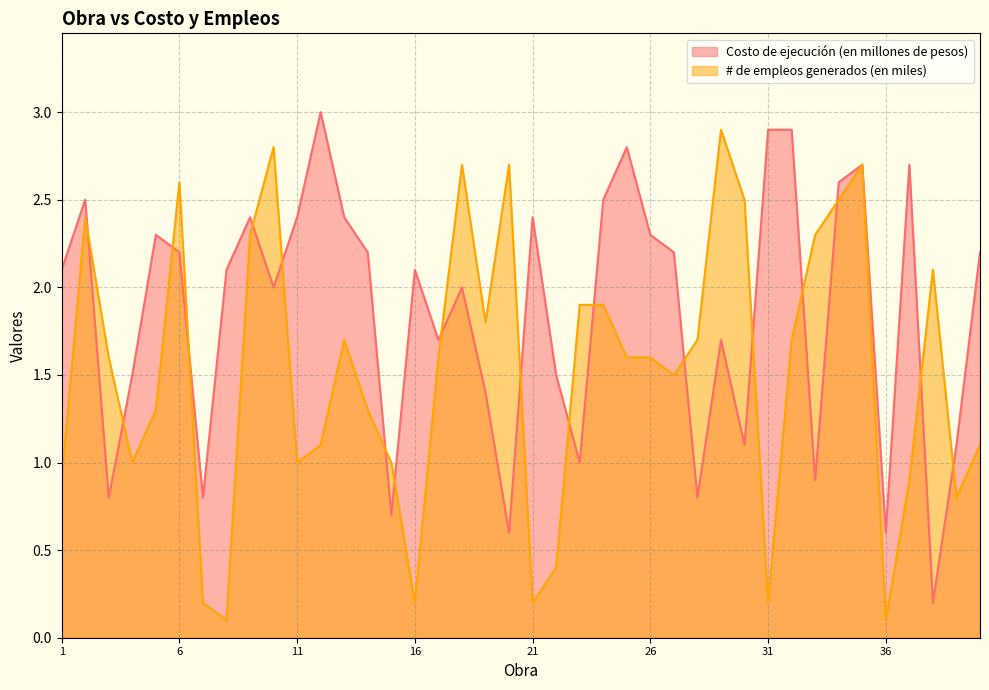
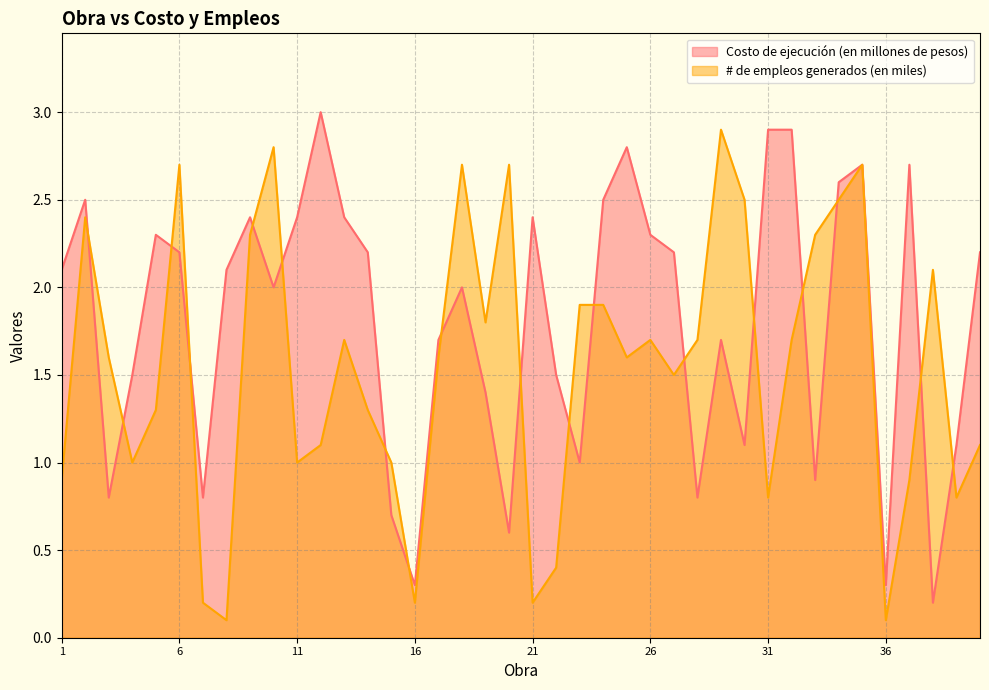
  {
    "Costo de ejecución (en millones de pesos)": {
      "1": 2.1,
      "6": 2.2,
      "11": 2.4,
-     "16": 2.1,
+     "16": 0.3,
      "21": 2.4,
      "26": 2.3,
      "31": 2.9,
-     "36": 0.6
+     "36": 0.3
    },
    "# de empleos generados (en miles)": {
      "1": 0.9,
-     "6": 2.6,
+     "6": 2.7,
      "11": 1.0,
      "16": 0.2,
      "21": 0.2,
-     "26": 1.6,
-     "31": 0.2,
+     "26": 1.7,
+     "31": 0.8,
      "36": 0.1
    }
  }
